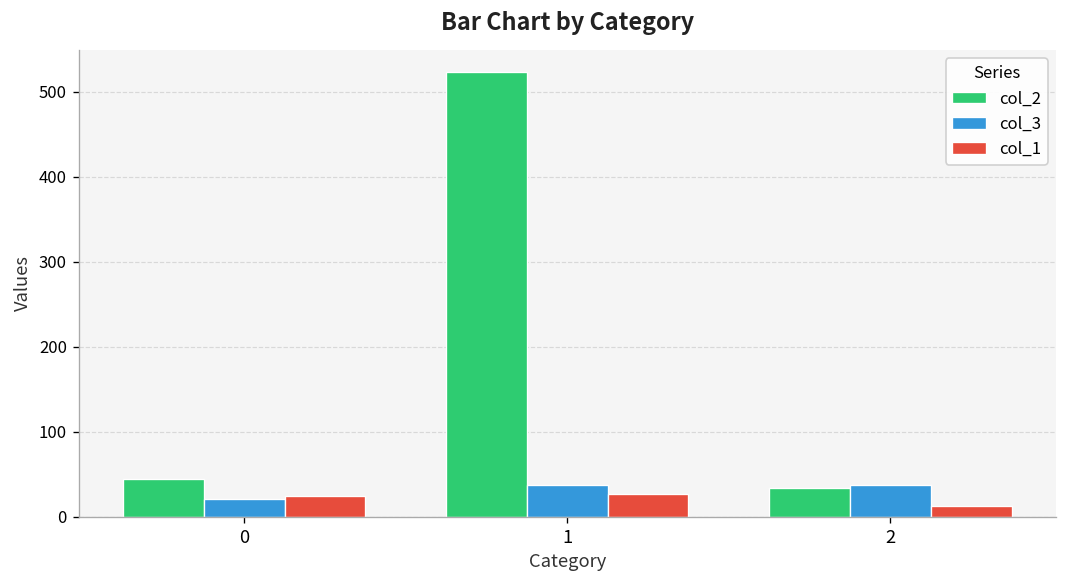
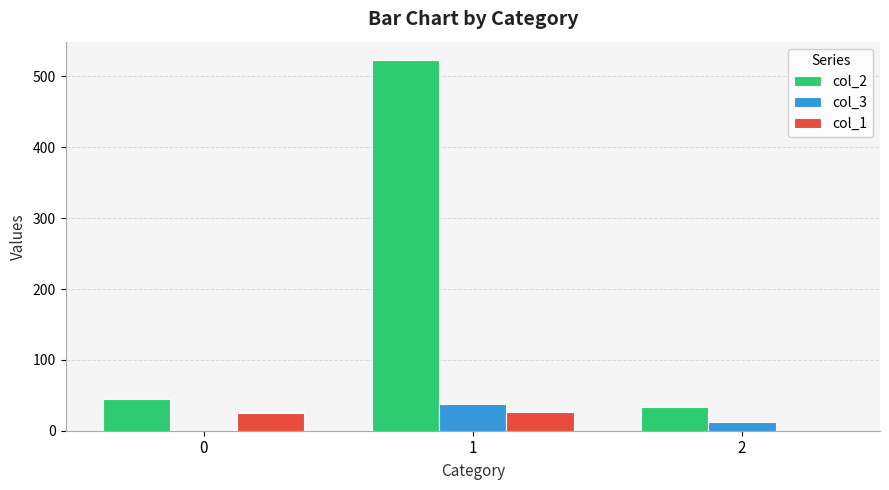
  {
    "col_2": {
      "0": 50,
      "1": 520,
      "2": 30
    },
    "col_3": {
-     "0": 20,
+     "0": 0,
      "1": 40,
-     "2": 40
+     "2": 10
    },
    "col_1": {
      "0": 30,
      "1": 30,
-     "2": 10
+     "2": 0
    }
  }
